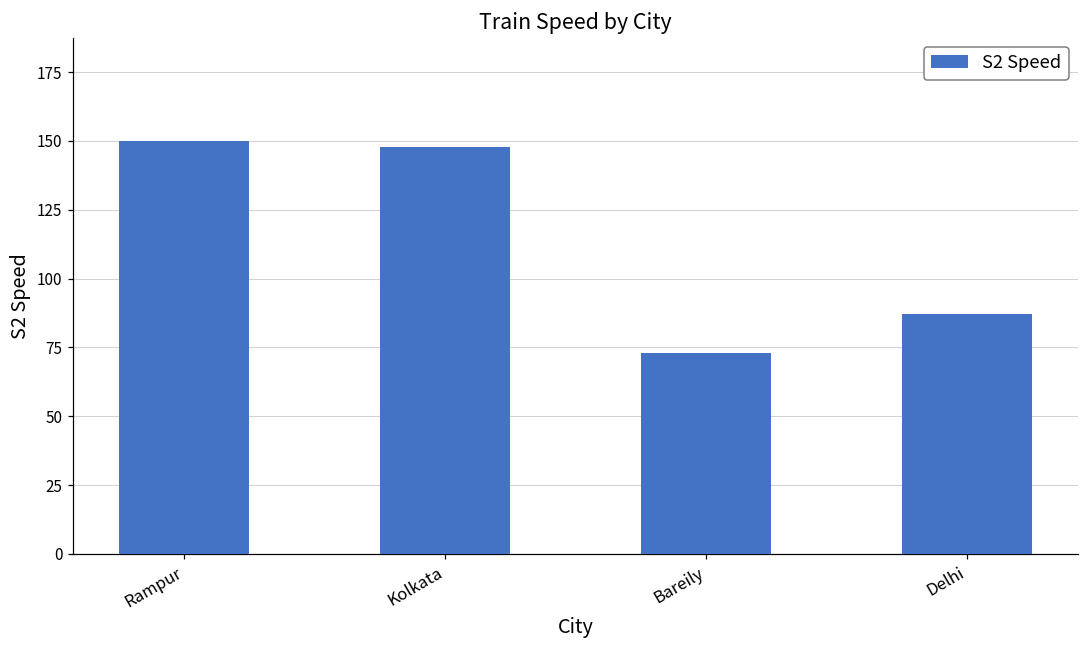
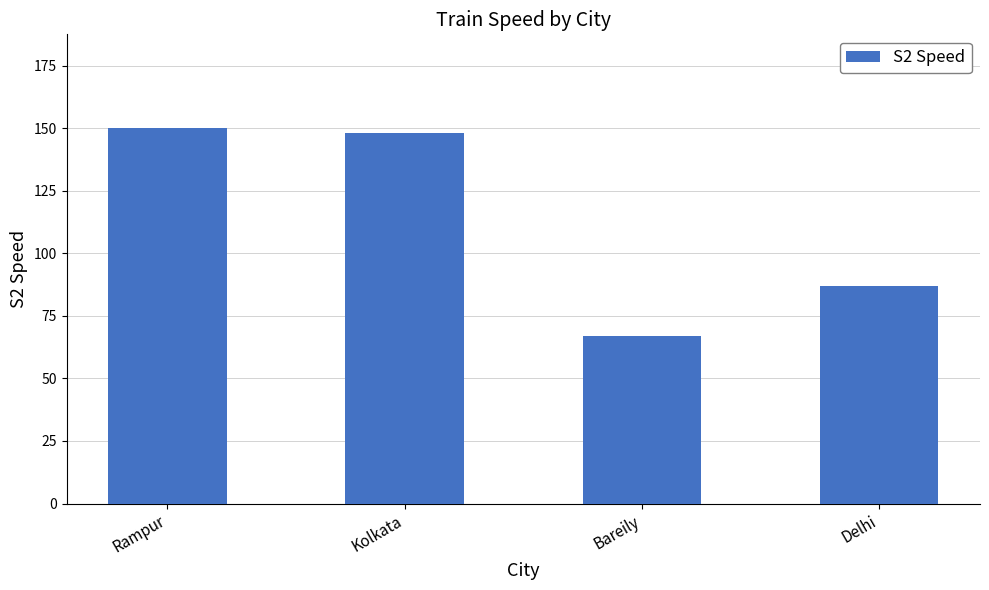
  {
    "Rampur": 150,
    "Kolkata": 148,
-   "Bareily": 73,
+   "Bareily": 67,
    "Delhi": 87
  }
